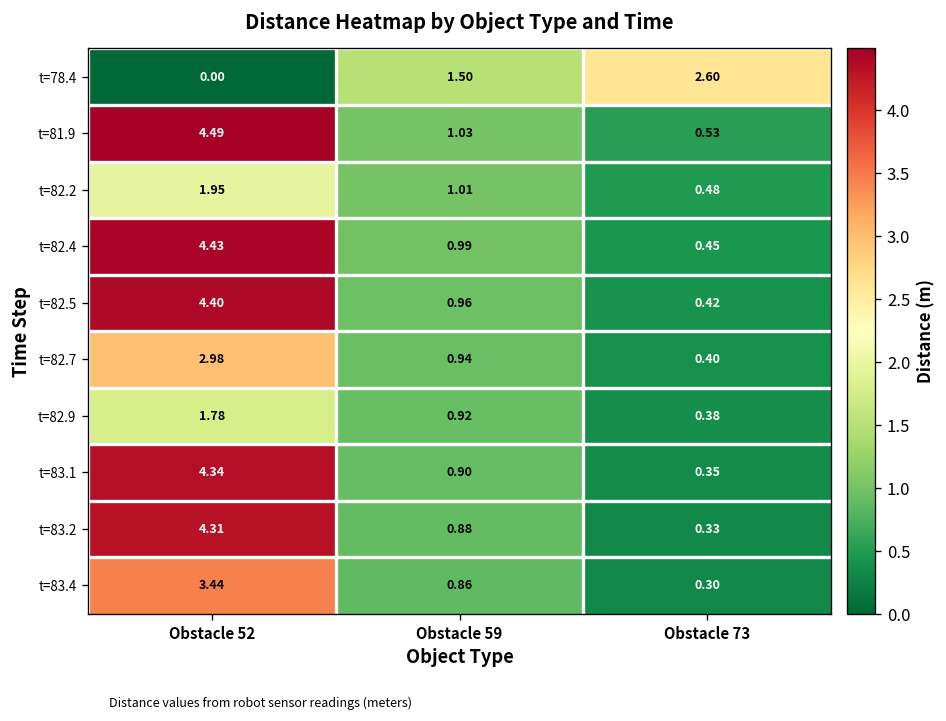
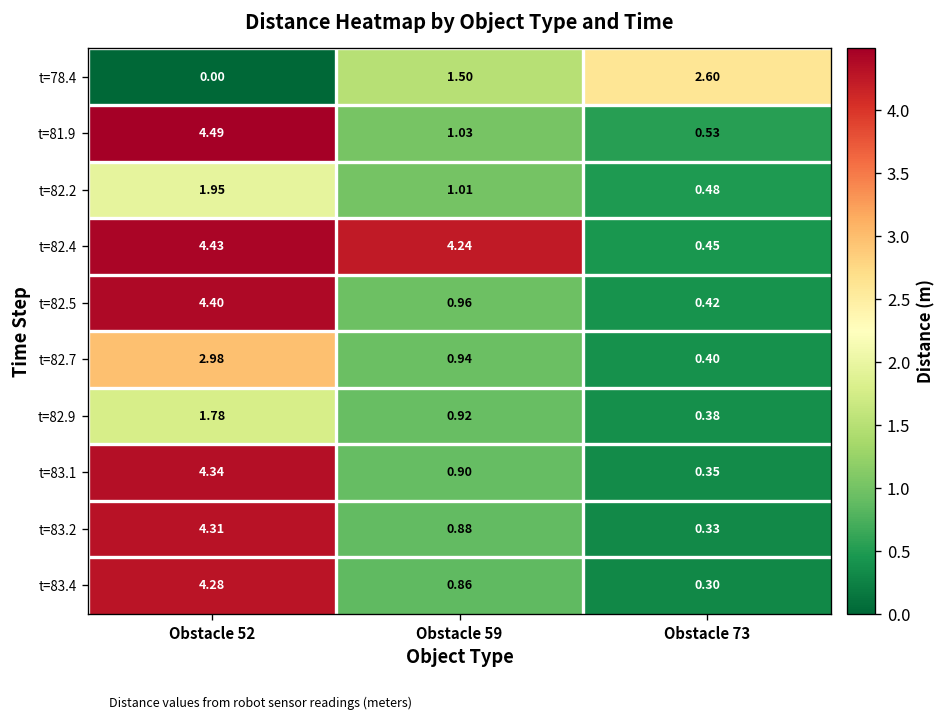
  {
    "t=78.4": {
      "Obstacle 52": 0.00,
      "Obstacle 59": 1.50,
      "Obstacle 73": 2.60
    },
    "t=81.9": {
      "Obstacle 52": 4.49,
      "Obstacle 59": 1.03,
      "Obstacle 73": 0.53
    },
    "t=82.2": {
      "Obstacle 52": 1.95,
      "Obstacle 59": 1.01,
      "Obstacle 73": 0.48
    },
    "t=82.4": {
      "Obstacle 52": 4.43,
-     "Obstacle 59": 0.99,
+     "Obstacle 59": 4.24,
      "Obstacle 73": 0.45
    },
    "t=82.5": {
      "Obstacle 52": 4.40,
      "Obstacle 59": 0.96,
      "Obstacle 73": 0.42
    },
    "t=82.7": {
      "Obstacle 52": 2.98,
      "Obstacle 59": 0.94,
      "Obstacle 73": 0.40
    },
    "t=82.9": {
      "Obstacle 52": 1.78,
      "Obstacle 59": 0.92,
      "Obstacle 73": 0.38
    },
    "t=83.1": {
      "Obstacle 52": 4.34,
      "Obstacle 59": 0.90,
      "Obstacle 73": 0.35
    },
    "t=83.2": {
      "Obstacle 52": 4.31,
      "Obstacle 59": 0.88,
      "Obstacle 73": 0.33
    },
    "t=83.4": {
-     "Obstacle 52": 3.44,
+     "Obstacle 52": 4.28,
      "Obstacle 59": 0.86,
      "Obstacle 73": 0.30
    }
  }
